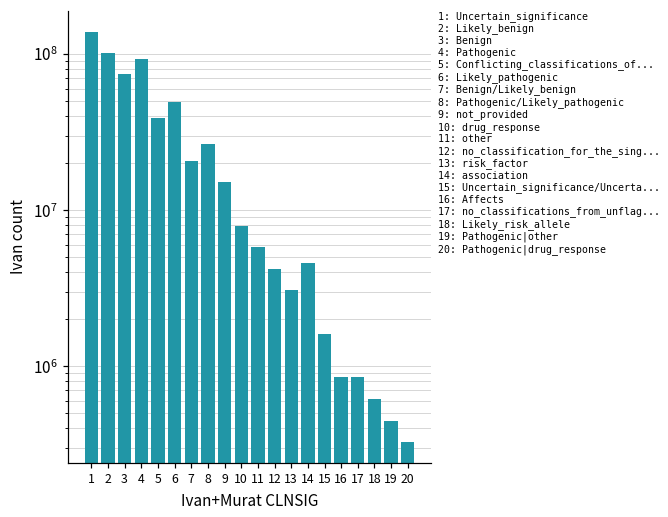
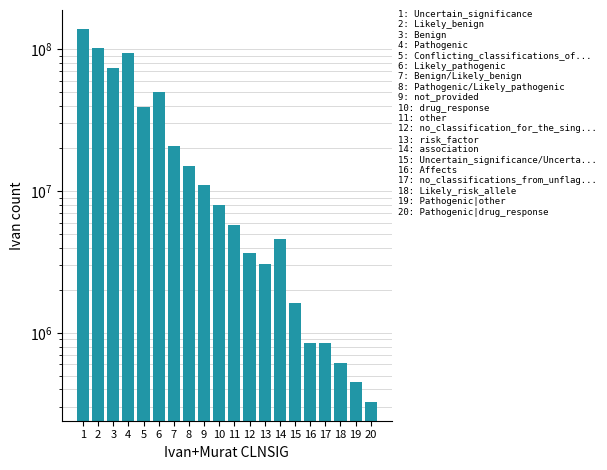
  {
    "1": 140000000,
    "2": 100000000,
    "3": 70000000,
    "4": 90000000,
    "5": 39000000,
    "6": 50000000,
    "7": 21000000,
-   "8": 26000000,
-   "9": 15000000,
+   "8": 15000000,
+   "9": 11000000,
    "10": 8000000,
    "11": 5800000,
-   "12": 4200000,
+   "12": 3700000,
    "13": 3100000,
    "14": 4600000,
    "15": 1600000,
    "16": 900000,
    "17": 900000,
    "18": 600000,
    "19": 450000,
    "20": 330000
  }
